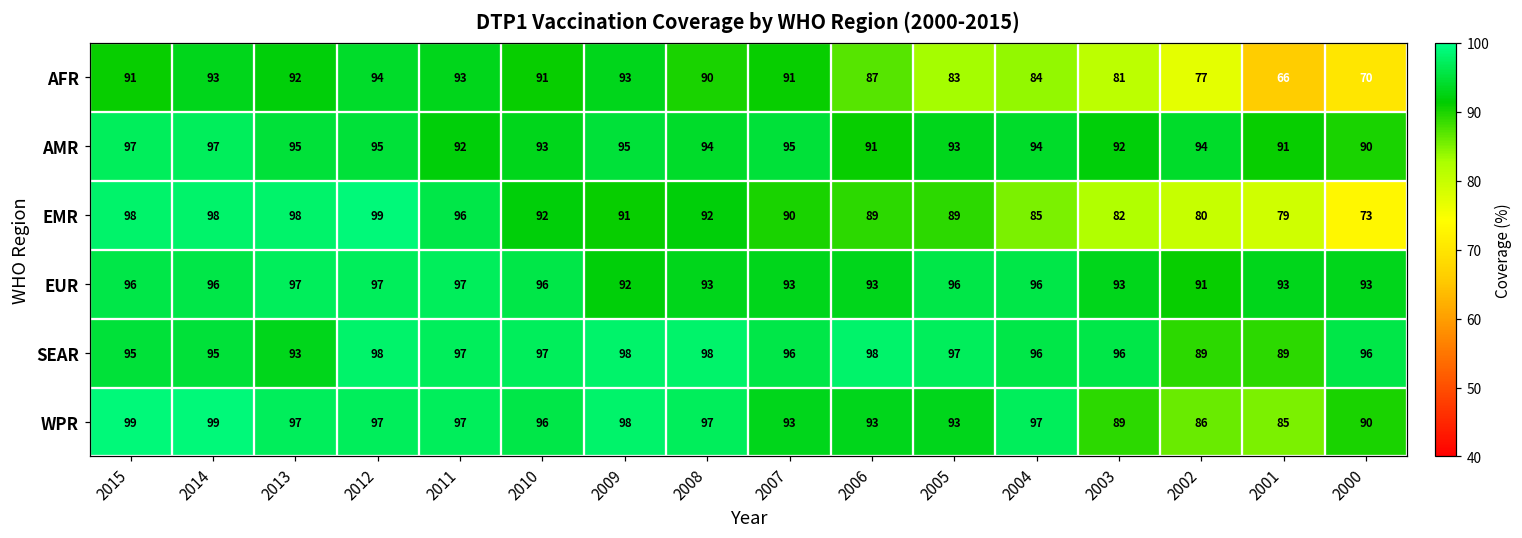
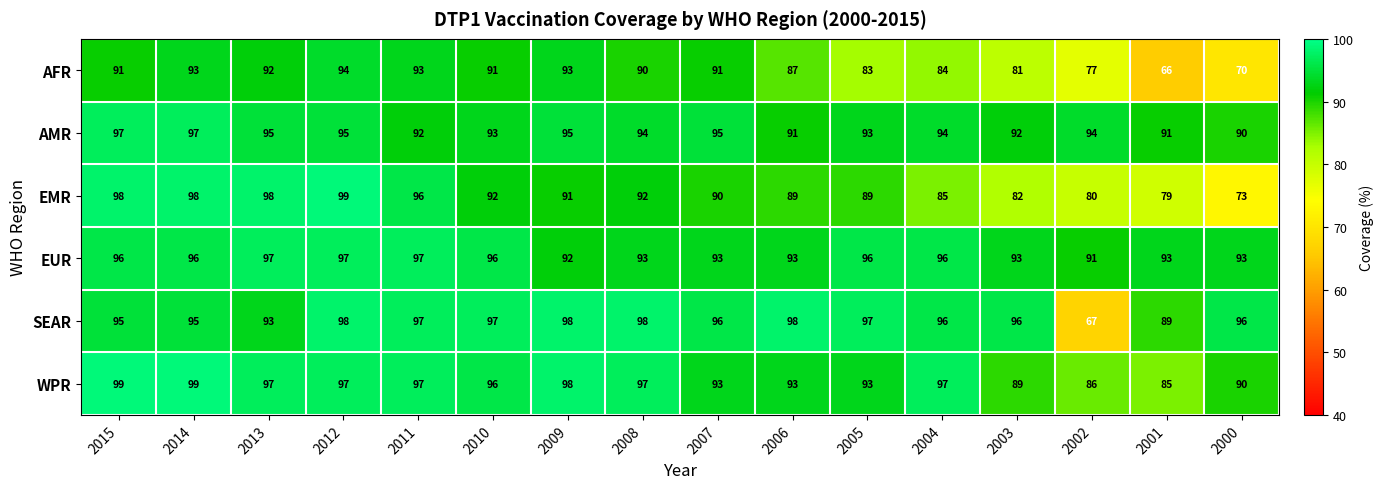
  {
    "AFR": {
      "2015": 91,
      "2014": 93,
      "2013": 92,
      "2012": 94,
      "2011": 93,
      "2010": 91,
      "2009": 93,
      "2008": 90,
      "2007": 91,
      "2006": 87,
      "2005": 83,
      "2004": 84,
      "2003": 81,
      "2002": 77,
      "2001": 66,
      "2000": 70
    },
    "AMR": {
      "2015": 97,
      "2014": 97,
      "2013": 95,
      "2012": 95,
      "2011": 92,
      "2010": 93,
      "2009": 95,
      "2008": 94,
      "2007": 95,
      "2006": 91,
      "2005": 93,
      "2004": 94,
      "2003": 92,
      "2002": 94,
      "2001": 91,
      "2000": 90
    },
    "EMR": {
      "2015": 98,
      "2014": 98,
      "2013": 98,
      "2012": 99,
      "2011": 96,
      "2010": 92,
      "2009": 91,
      "2008": 92,
      "2007": 90,
      "2006": 89,
      "2005": 89,
      "2004": 85,
      "2003": 82,
      "2002": 80,
      "2001": 79,
      "2000": 73
    },
    "EUR": {
      "2015": 96,
      "2014": 96,
      "2013": 97,
      "2012": 97,
      "2011": 97,
      "2010": 96,
      "2009": 92,
      "2008": 93,
      "2007": 93,
      "2006": 93,
      "2005": 96,
      "2004": 96,
      "2003": 93,
      "2002": 91,
      "2001": 93,
      "2000": 93
    },
    "SEAR": {
      "2015": 95,
      "2014": 95,
      "2013": 93,
      "2012": 98,
      "2011": 97,
      "2010": 97,
      "2009": 98,
      "2008": 98,
      "2007": 96,
      "2006": 98,
      "2005": 97,
      "2004": 96,
      "2003": 96,
-     "2002": 89,
+     "2002": 67,
      "2001": 89,
      "2000": 96
    },
    "WPR": {
      "2015": 99,
      "2014": 99,
      "2013": 97,
      "2012": 97,
      "2011": 97,
      "2010": 96,
      "2009": 98,
      "2008": 97,
      "2007": 93,
      "2006": 93,
      "2005": 93,
      "2004": 97,
      "2003": 89,
      "2002": 86,
      "2001": 85,
      "2000": 90
    }
  }
